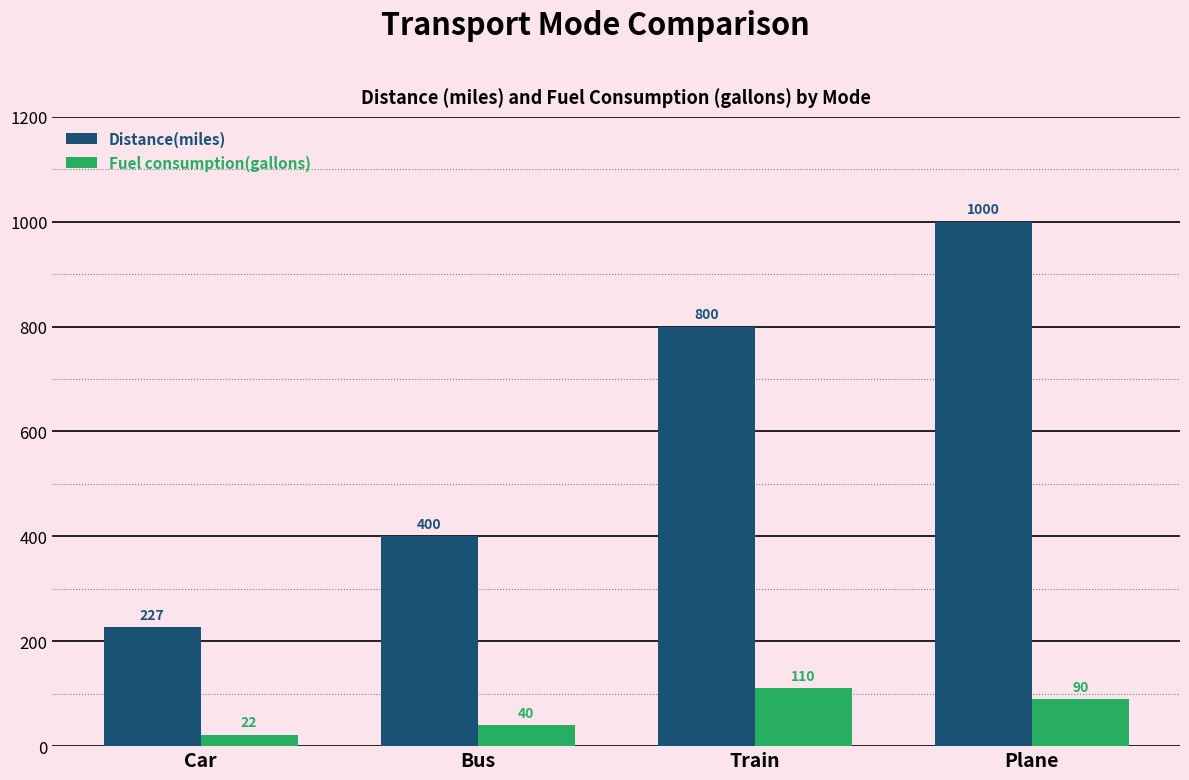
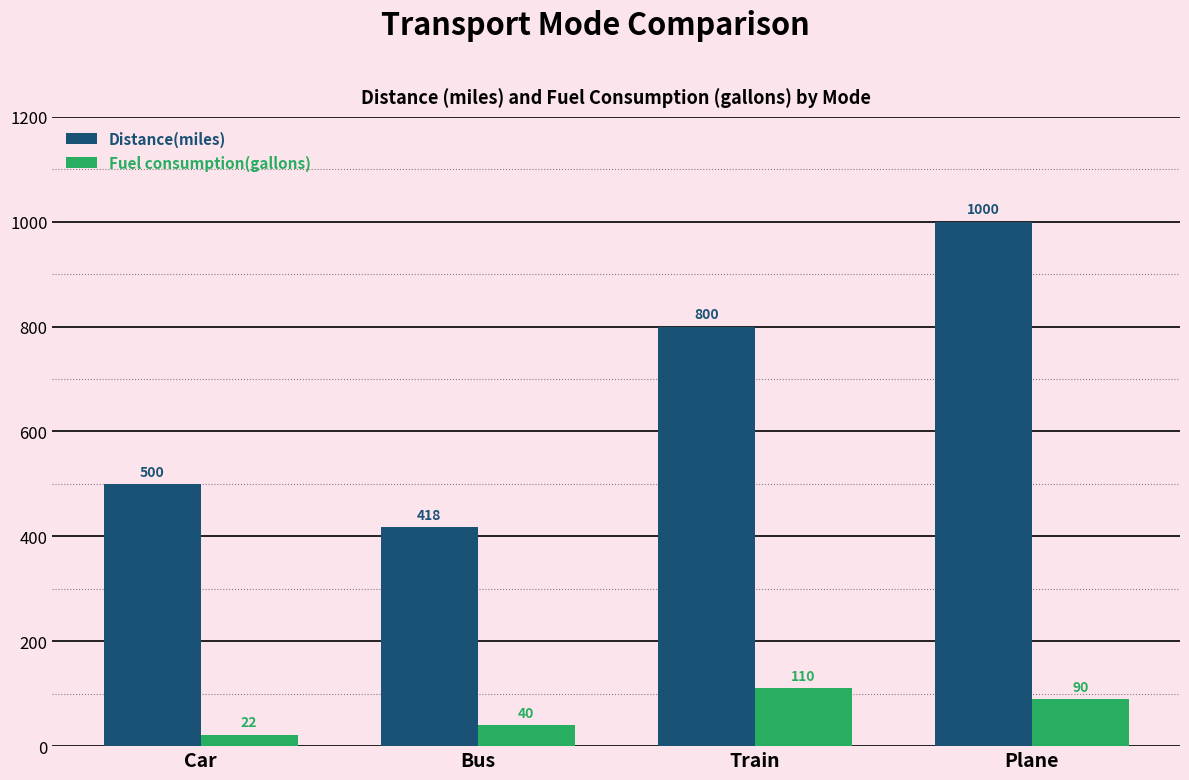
  {
    "Distance(miles)": {
-     "Car": 227,
-     "Bus": 400,
+     "Car": 500,
+     "Bus": 418,
      "Train": 800,
      "Plane": 1000
    },
    "Fuel consumption(gallons)": {
      "Car": 22,
      "Bus": 40,
      "Train": 110,
      "Plane": 90
    }
  }
